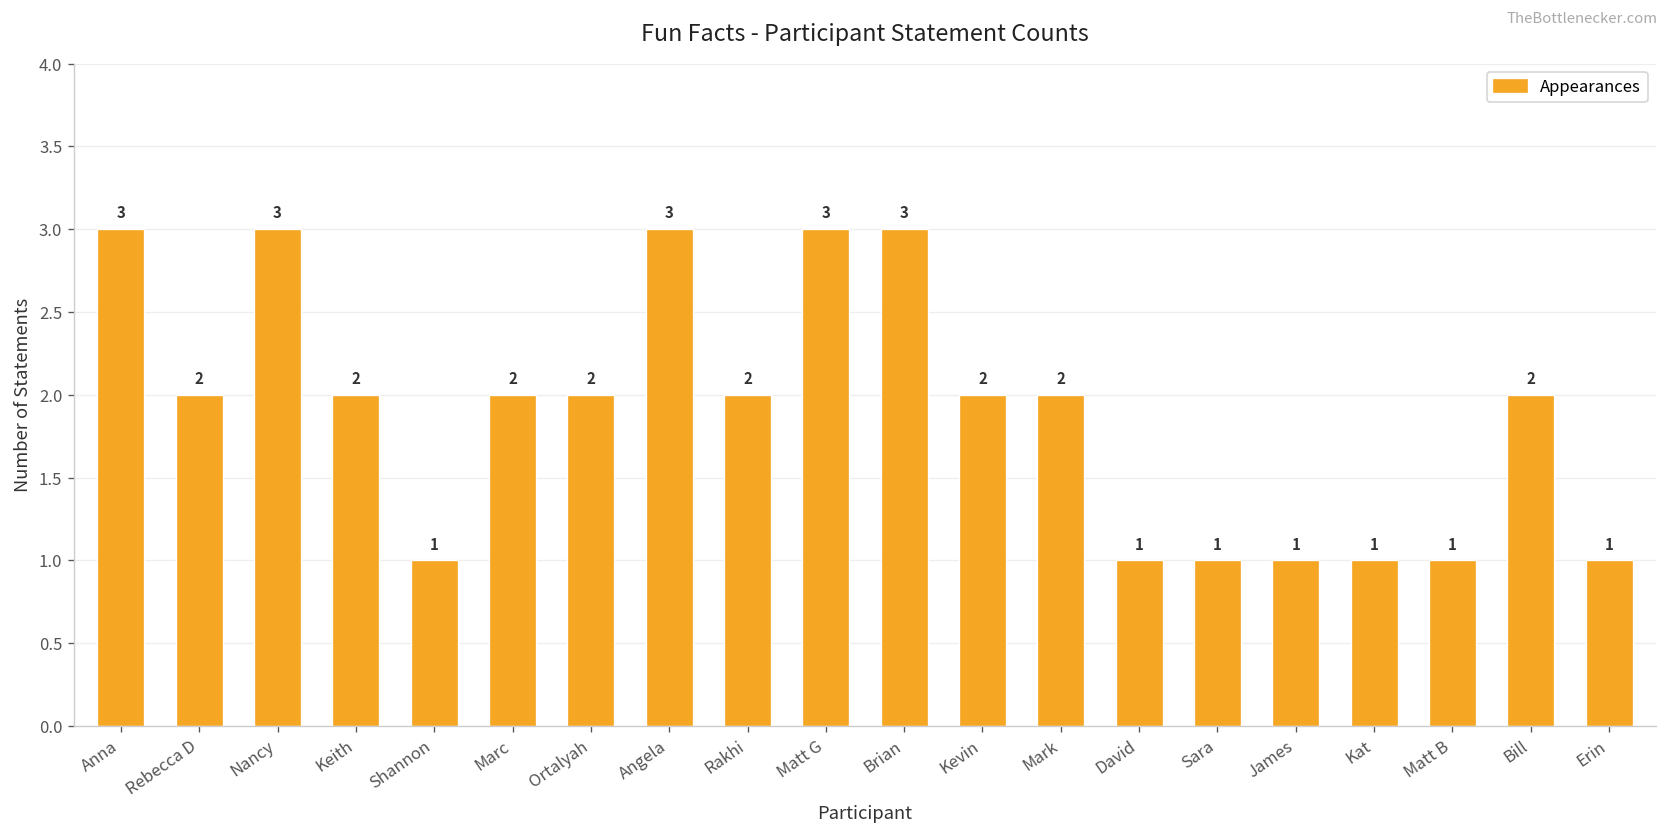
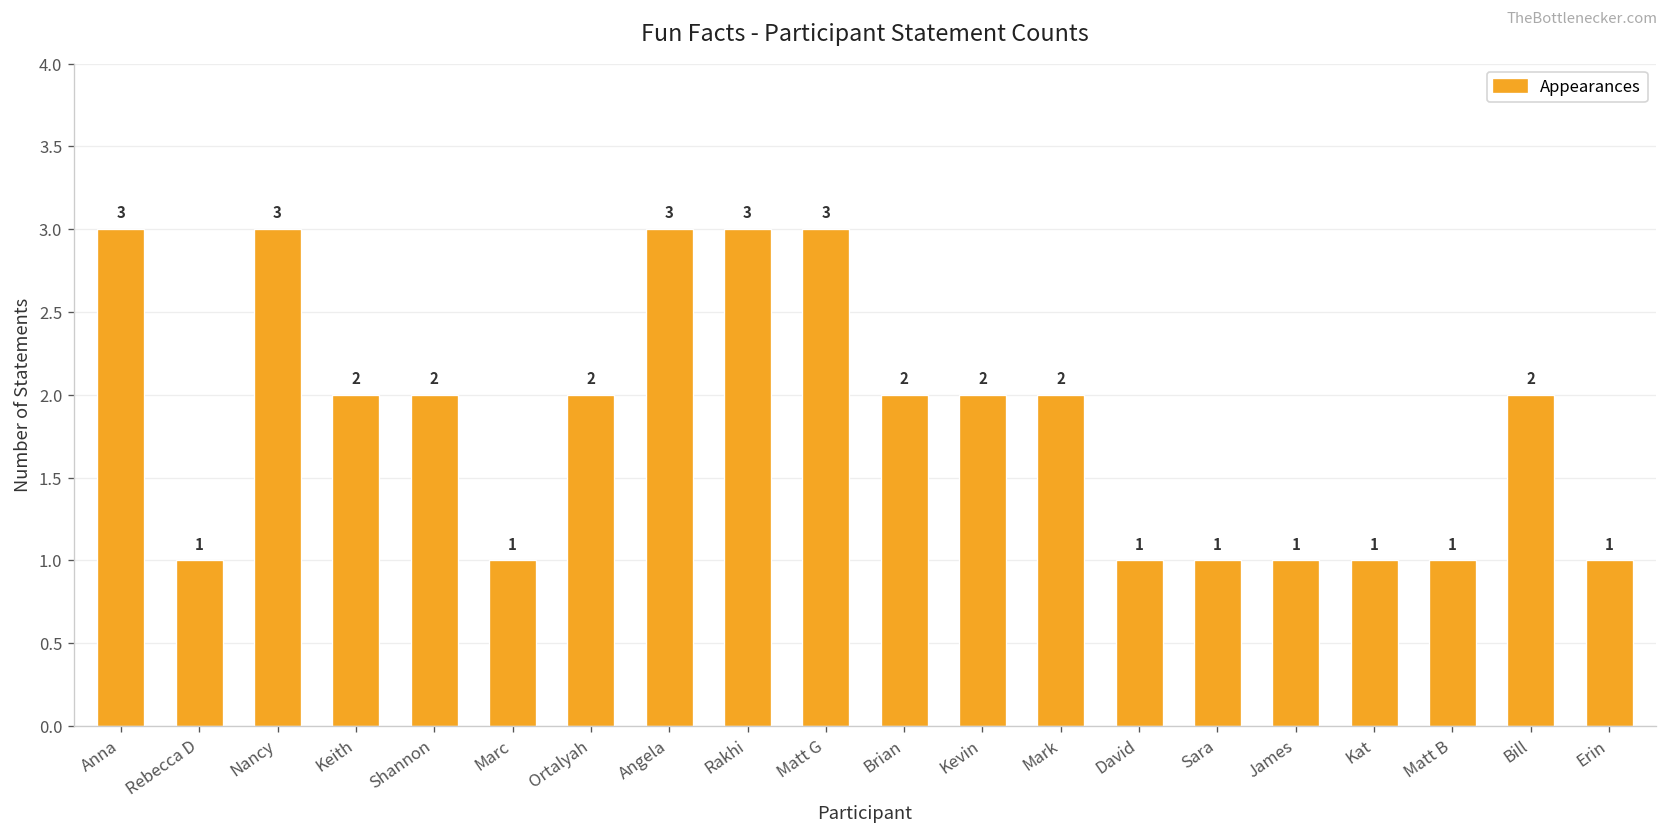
  {
    "Anna": 3,
-   "Rebecca D": 2,
+   "Rebecca D": 1,
    "Nancy": 3,
    "Keith": 2,
-   "Shannon": 1,
-   "Marc": 2,
+   "Shannon": 2,
+   "Marc": 1,
    "Ortalyah": 2,
    "Angela": 3,
-   "Rakhi": 2,
+   "Rakhi": 3,
    "Matt G": 3,
-   "Brian": 3,
+   "Brian": 2,
    "Kevin": 2,
    "Mark": 2,
    "David": 1,
    "Sara": 1,
    "James": 1,
    "Kat": 1,
    "Matt B": 1,
    "Bill": 2,
    "Erin": 1
  }
